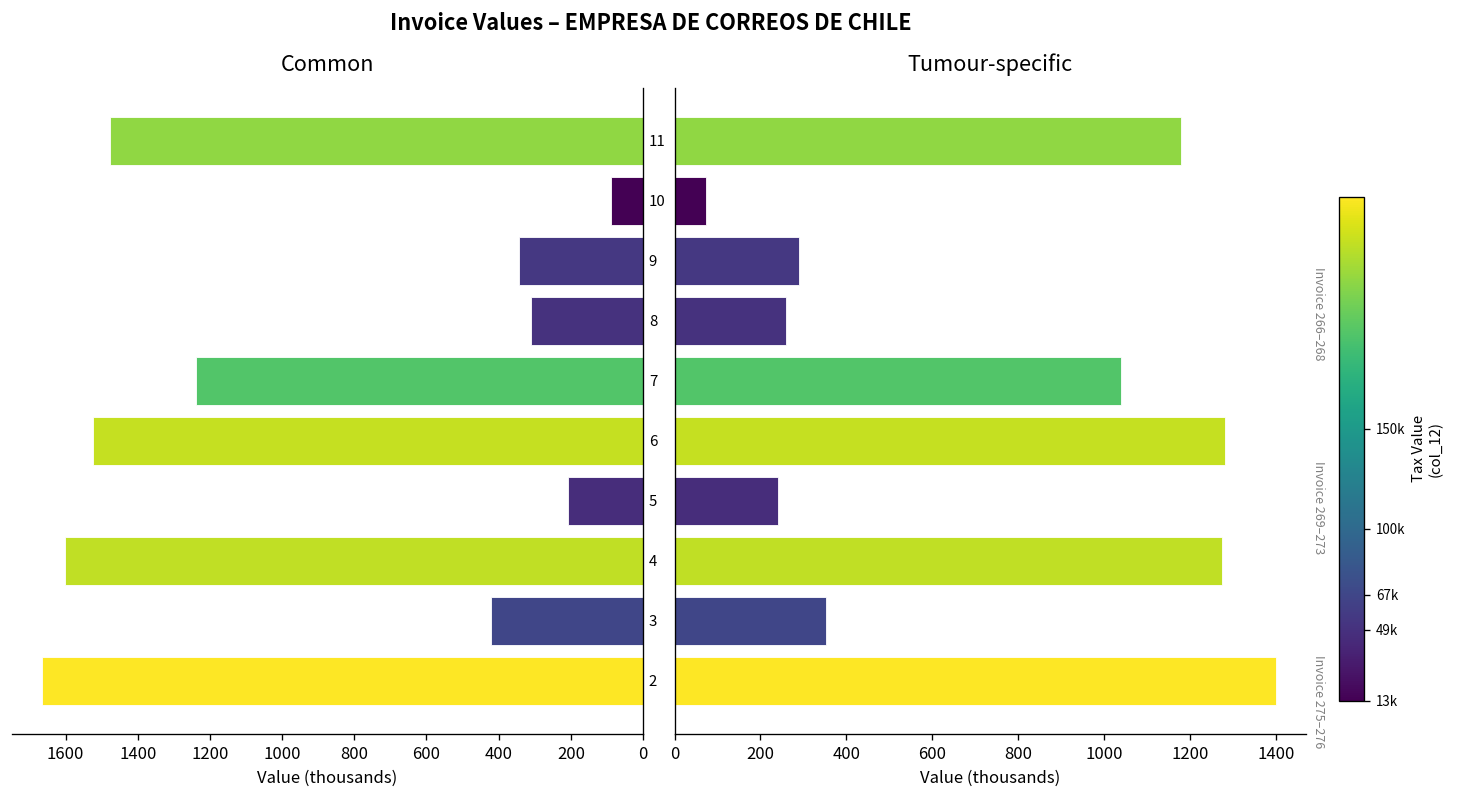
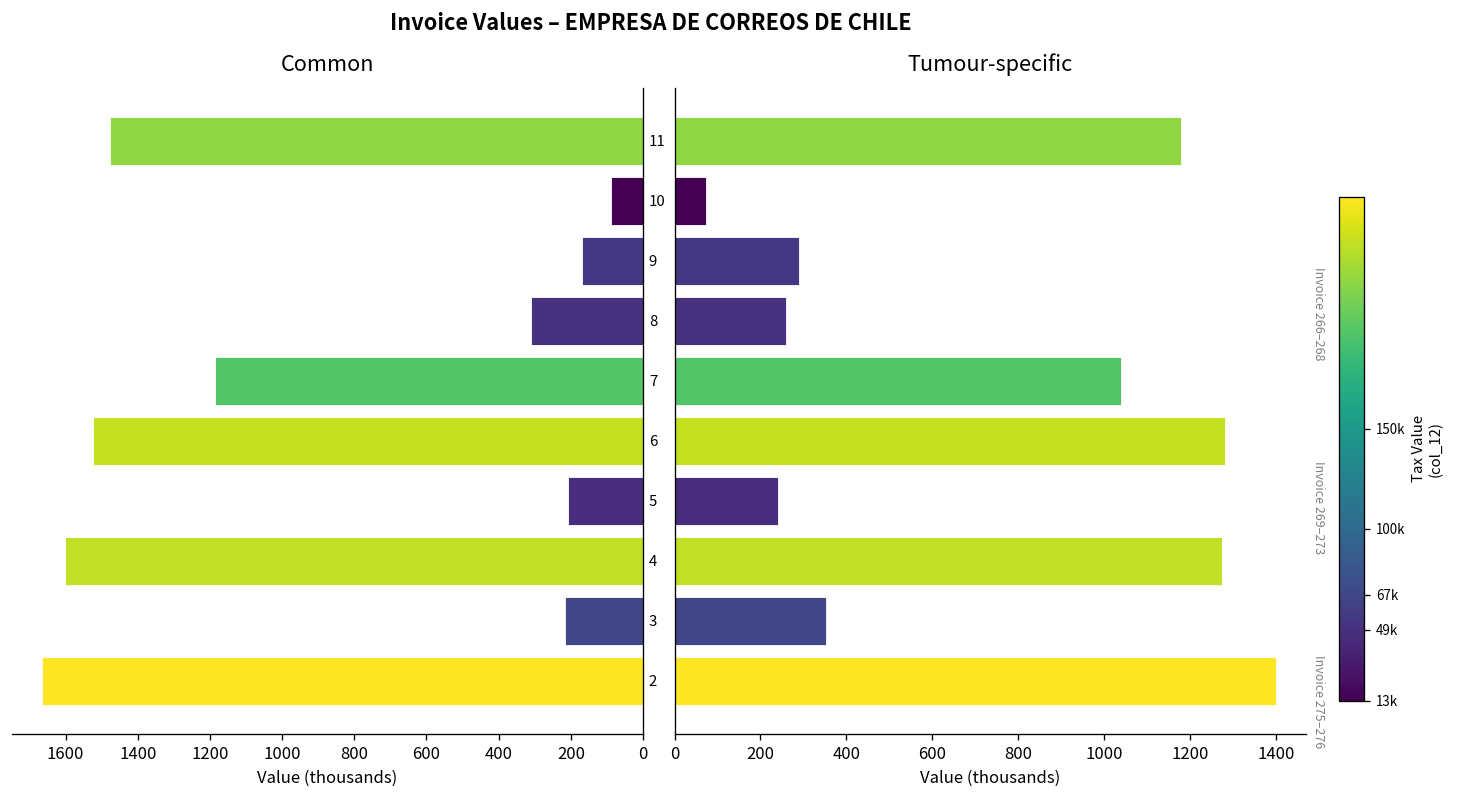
  {
    "Common": {
      "11": 1480,
      "10": 90,
-     "9": 340,
+     "9": 170,
      "8": 310,
-     "7": 1240,
+     "7": 1190,
      "6": 1520,
      "5": 210,
      "4": 1600,
-     "3": 420,
+     "3": 220,
      "2": 1670
    }
  }
